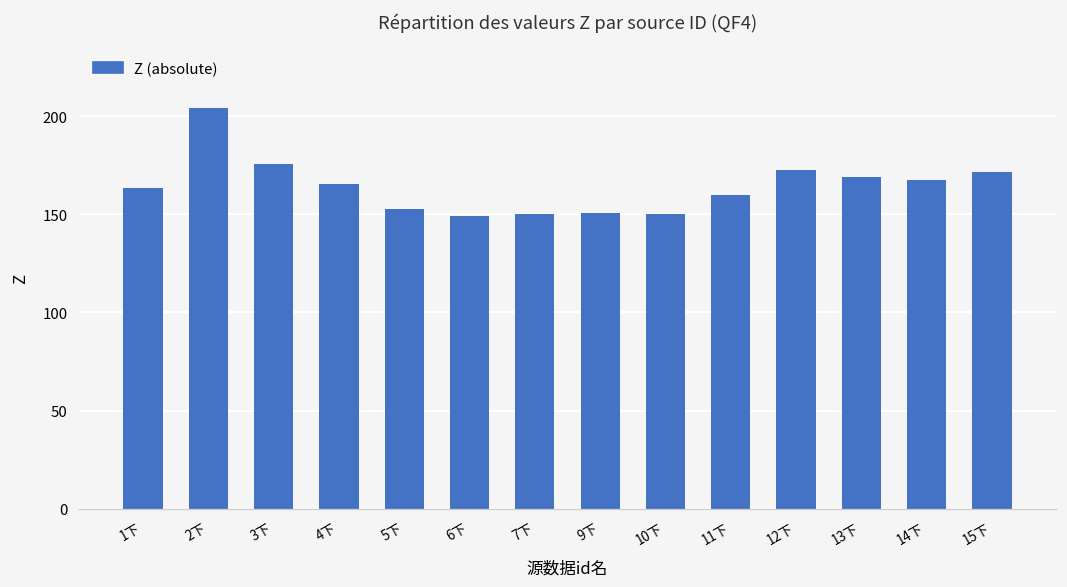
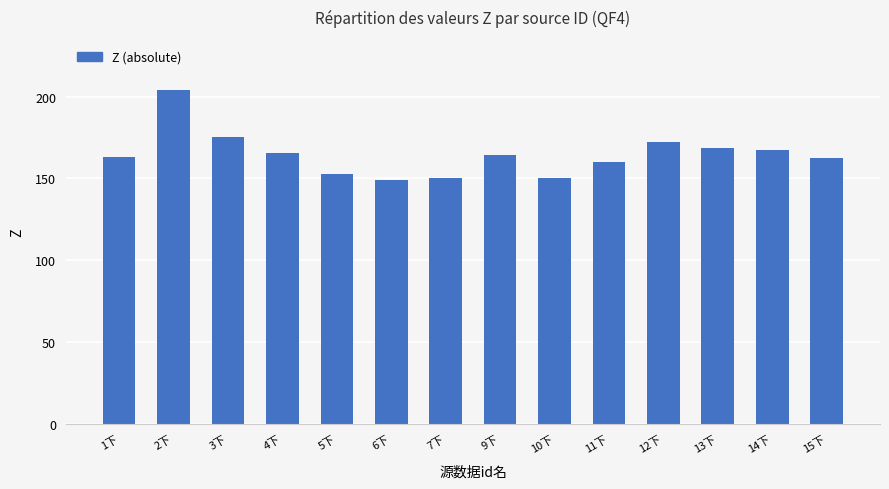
  {
    "1下": 163,
    "2下": 204,
    "3下": 175,
    "4下": 166,
    "5下": 153,
    "6下": 149,
    "7下": 150,
-   "9下": 150,
+   "9下": 164,
    "10下": 150,
    "11下": 160,
    "12下": 172,
    "13下": 169,
    "14下": 167,
-   "15下": 172
+   "15下": 162
  }
